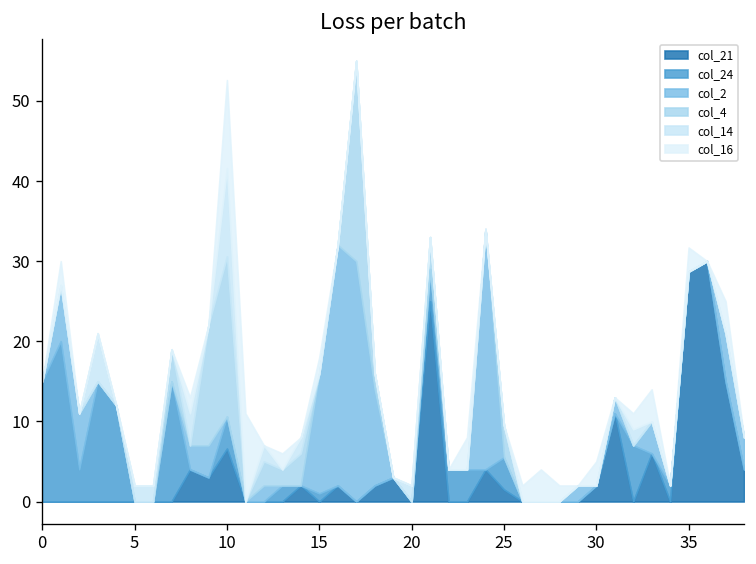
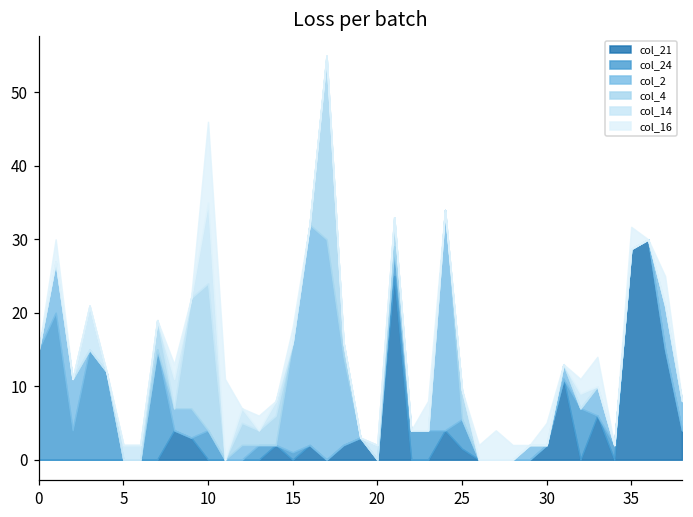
  {
    "col_21": {
      "0": 0,
-     "10": 7,
+     "10": 0,
      "15": 0,
      "25": 2
    },
    "col_24": {
      "15": 1
    }
  }
